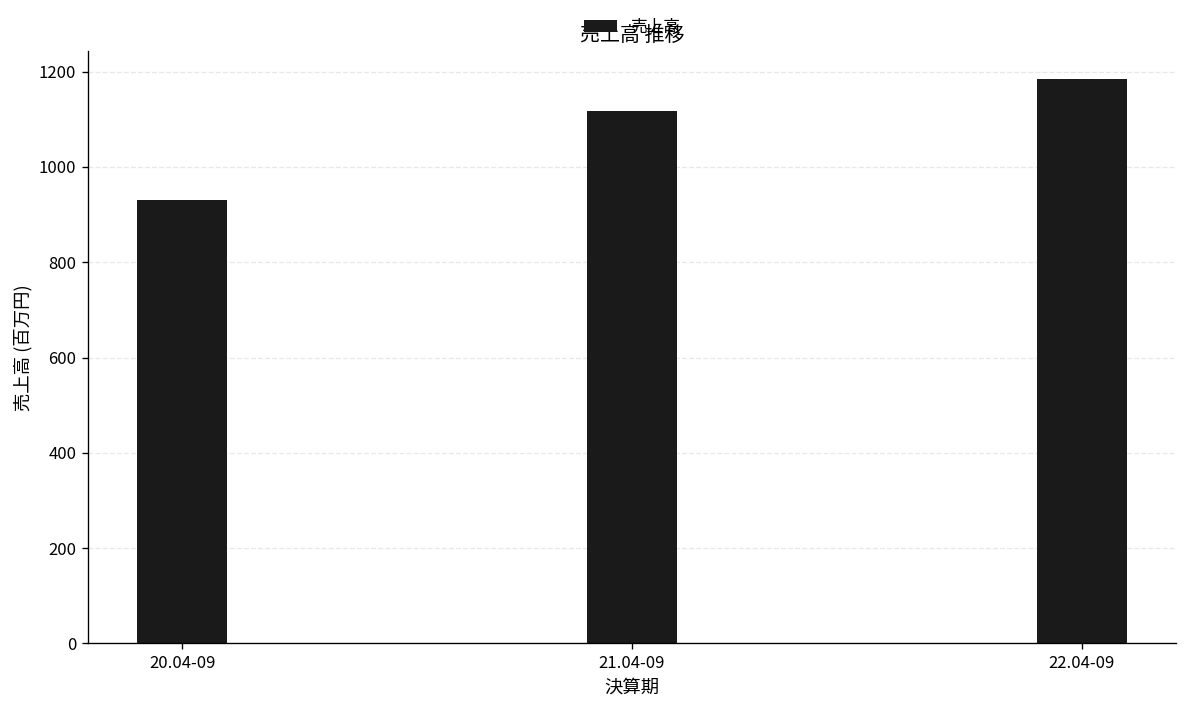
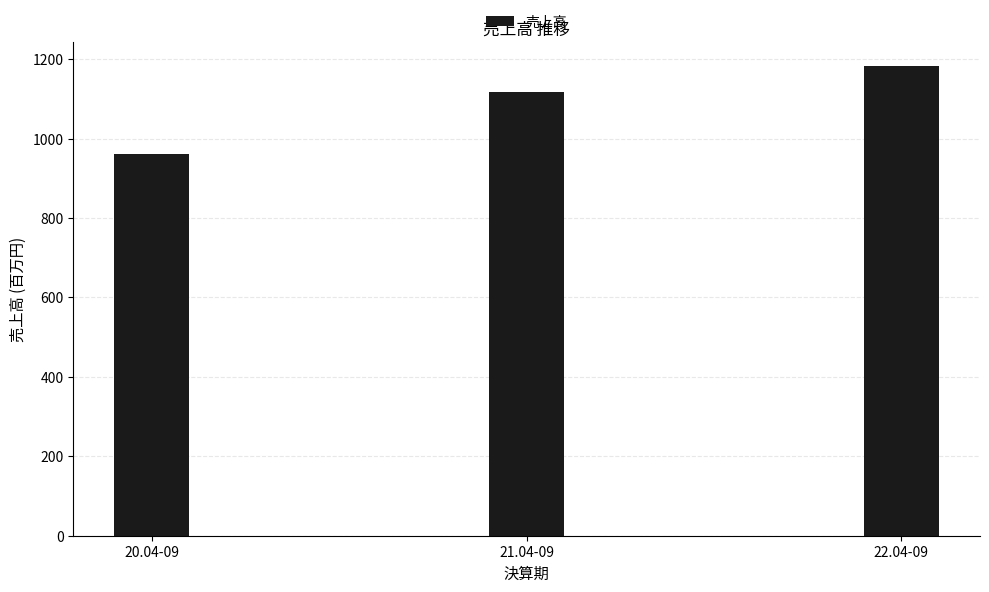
  {
-   "20.04-09": 930,
+   "20.04-09": 960,
    "21.04-09": 1120,
    "22.04-09": 1180
  }
